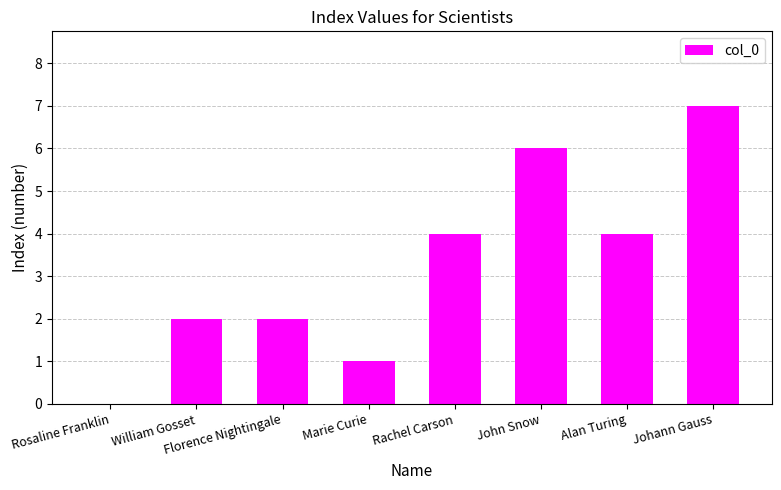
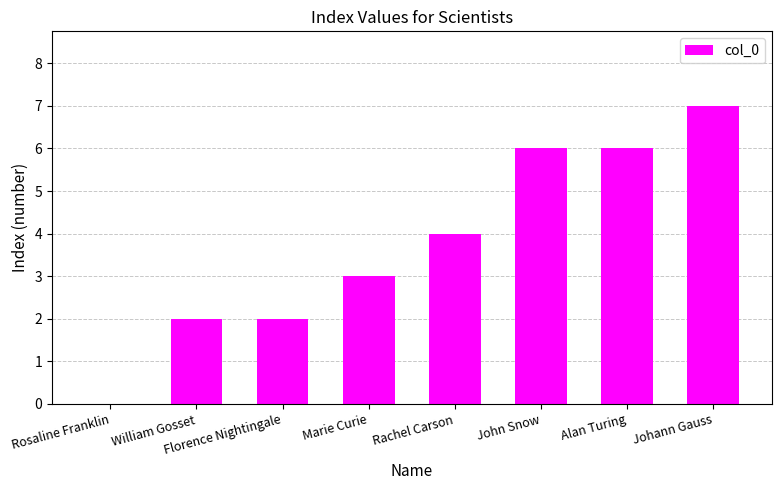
  {
    "Rosaline Franklin": 0,
    "William Gosset": 2,
    "Florence Nightingale": 2,
-   "Marie Curie": 1,
+   "Marie Curie": 3,
    "Rachel Carson": 4,
    "John Snow": 6,
-   "Alan Turing": 4,
+   "Alan Turing": 6,
    "Johann Gauss": 7
  }
